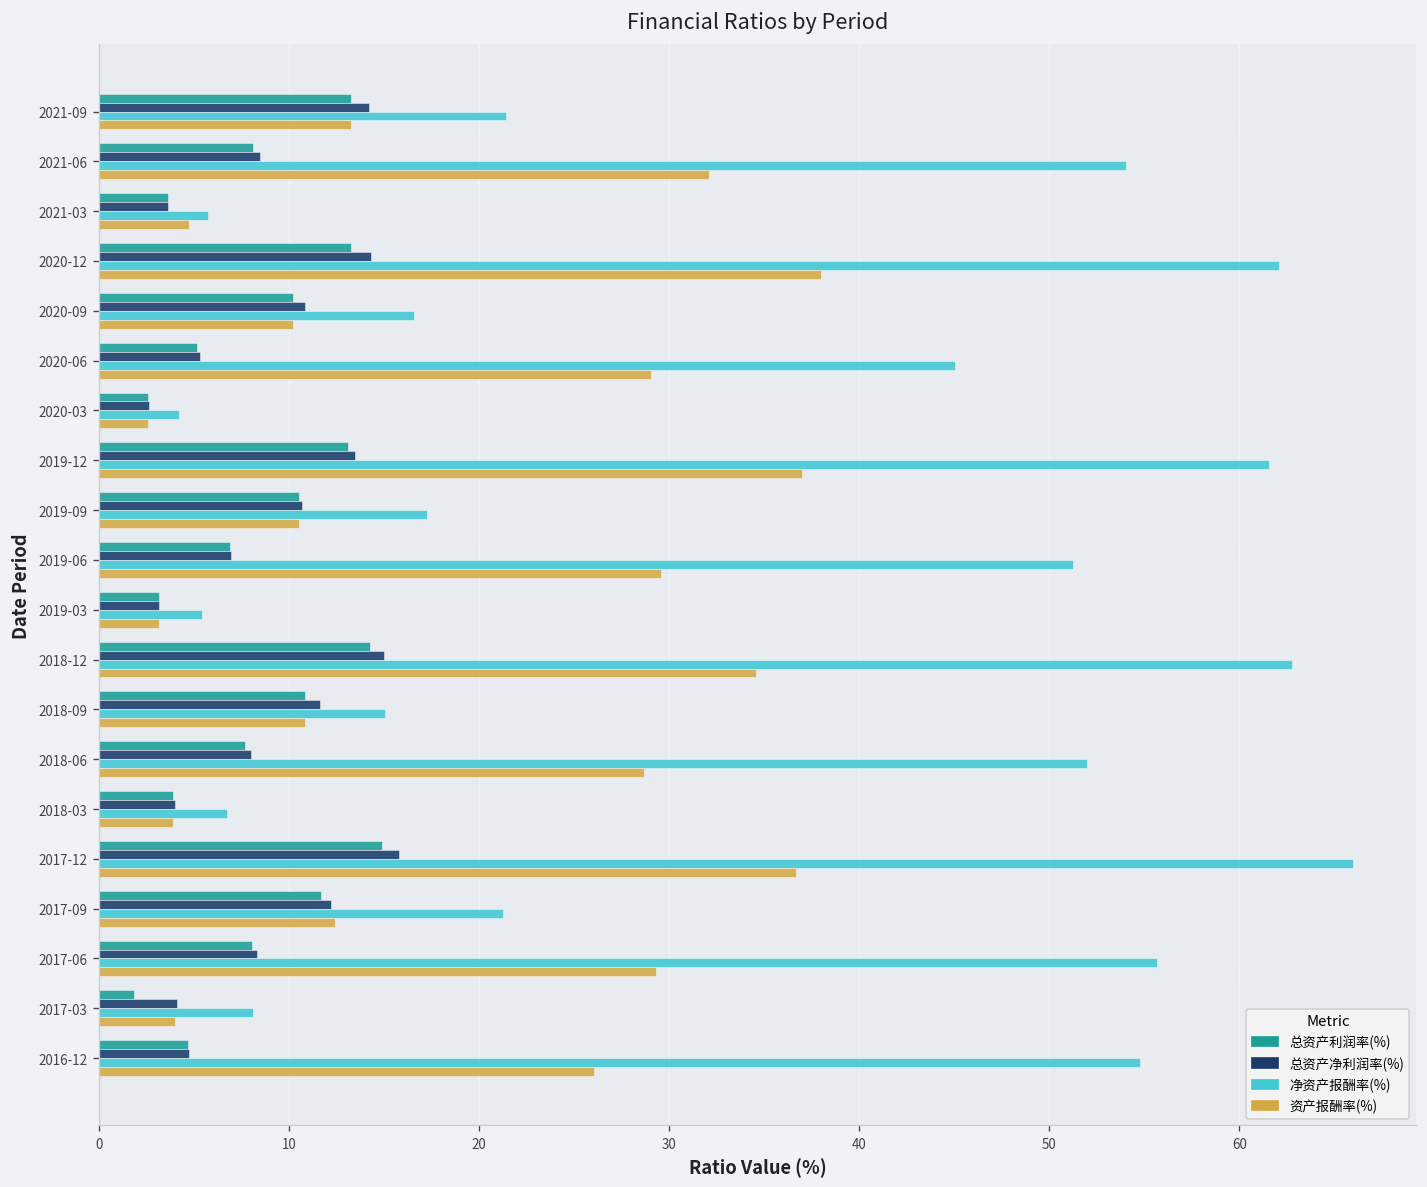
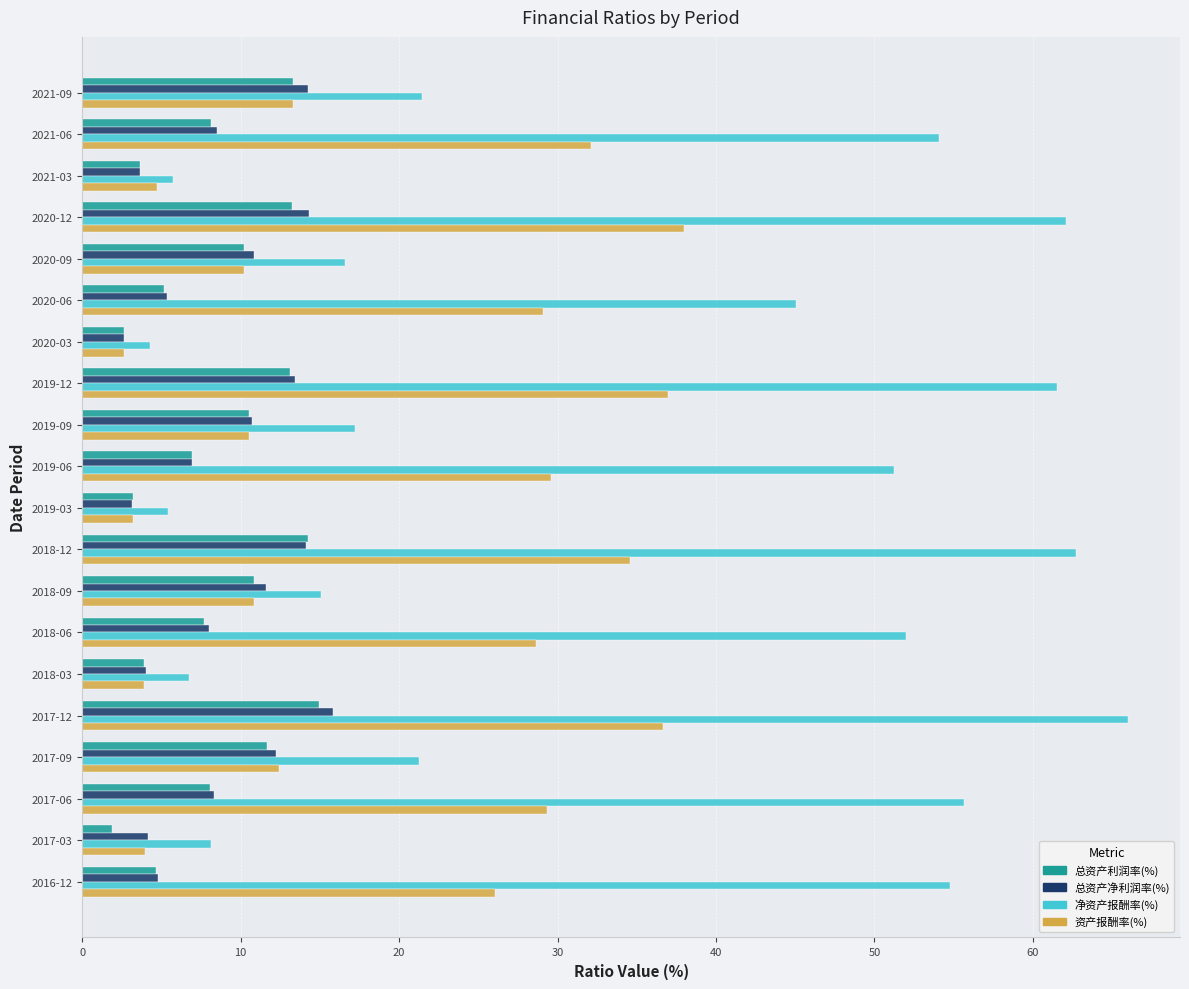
  {
    "总资产利润率(%)": {
      "2021-09": 13.3,
      "2021-06": 8.1,
      "2021-03": 3.6,
      "2020-12": 13.3,
      "2020-09": 10.2,
      "2020-06": 5.2,
      "2020-03": 2.6,
      "2019-12": 13.1,
      "2019-09": 10.5,
      "2019-06": 6.9,
      "2019-03": 3.2,
      "2018-12": 14.3,
      "2018-09": 10.8,
      "2018-06": 7.7,
      "2018-03": 3.9,
      "2017-12": 14.9,
      "2017-09": 11.7,
      "2017-06": 8.1,
      "2017-03": 1.9,
      "2016-12": 4.7
    },
    "总资产净利润率(%)": {
      "2021-09": 14.2,
      "2021-06": 8.5,
      "2021-03": 3.7,
      "2020-12": 14.3,
      "2020-09": 10.9,
      "2020-06": 5.3,
      "2020-03": 2.6,
      "2019-12": 13.5,
      "2019-09": 10.7,
      "2019-06": 6.9,
      "2019-03": 3.2,
-     "2018-12": 15.0,
+     "2018-12": 14.1,
      "2018-09": 11.6,
      "2018-06": 8.0,
      "2018-03": 4.0,
      "2017-12": 15.8,
      "2017-09": 12.2,
      "2017-06": 8.3,
      "2017-03": 4.1,
      "2016-12": 4.8
    },
    "净资产报酬率(%)": {
      "2021-09": 21.4,
      "2021-06": 54.1,
      "2021-03": 5.7,
      "2020-12": 62.1,
      "2020-09": 16.6,
      "2020-06": 45.0,
      "2020-03": 4.2,
      "2019-12": 61.5,
      "2019-09": 17.2,
      "2019-06": 51.2,
      "2019-03": 5.4,
      "2018-12": 62.7,
      "2018-09": 15.1,
      "2018-06": 52.0,
      "2018-03": 6.7,
      "2017-12": 66.0,
      "2017-09": 21.2,
      "2017-06": 55.7,
      "2017-03": 8.1,
      "2016-12": 54.8
    },
    "资产报酬率(%)": {
      "2021-09": 13.3,
      "2021-06": 32.1,
      "2021-03": 4.7,
      "2020-12": 38.0,
      "2020-09": 10.2,
      "2020-06": 29.1,
      "2020-03": 2.6,
      "2019-12": 37.0,
      "2019-09": 10.5,
      "2019-06": 29.6,
      "2019-03": 3.2,
      "2018-12": 34.6,
      "2018-09": 10.8,
      "2018-06": 28.7,
      "2018-03": 3.9,
      "2017-12": 36.7,
      "2017-09": 12.4,
      "2017-06": 29.3,
      "2017-03": 4.0,
      "2016-12": 26.0
    }
  }
